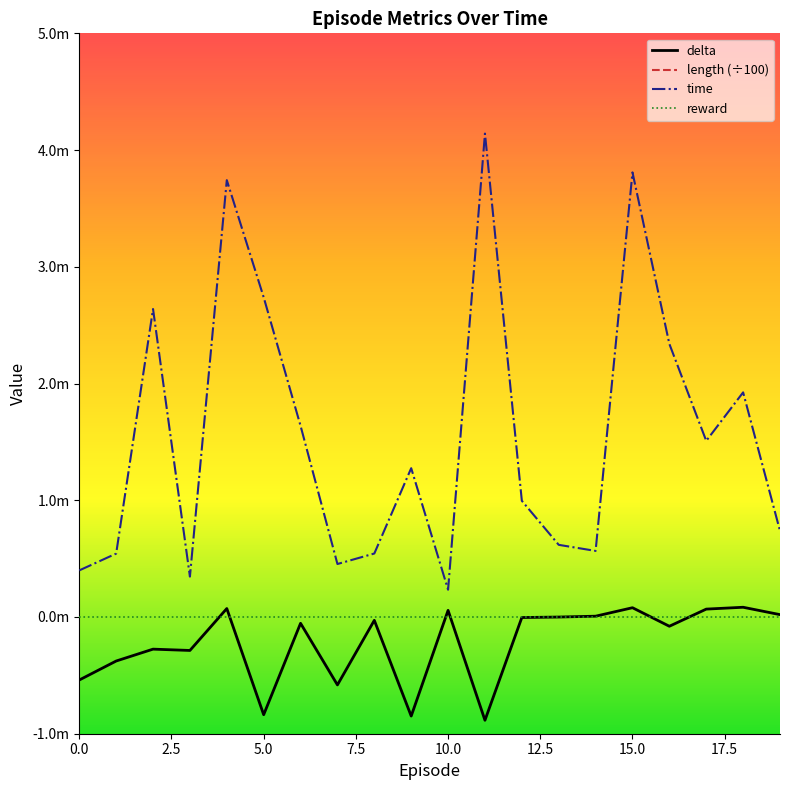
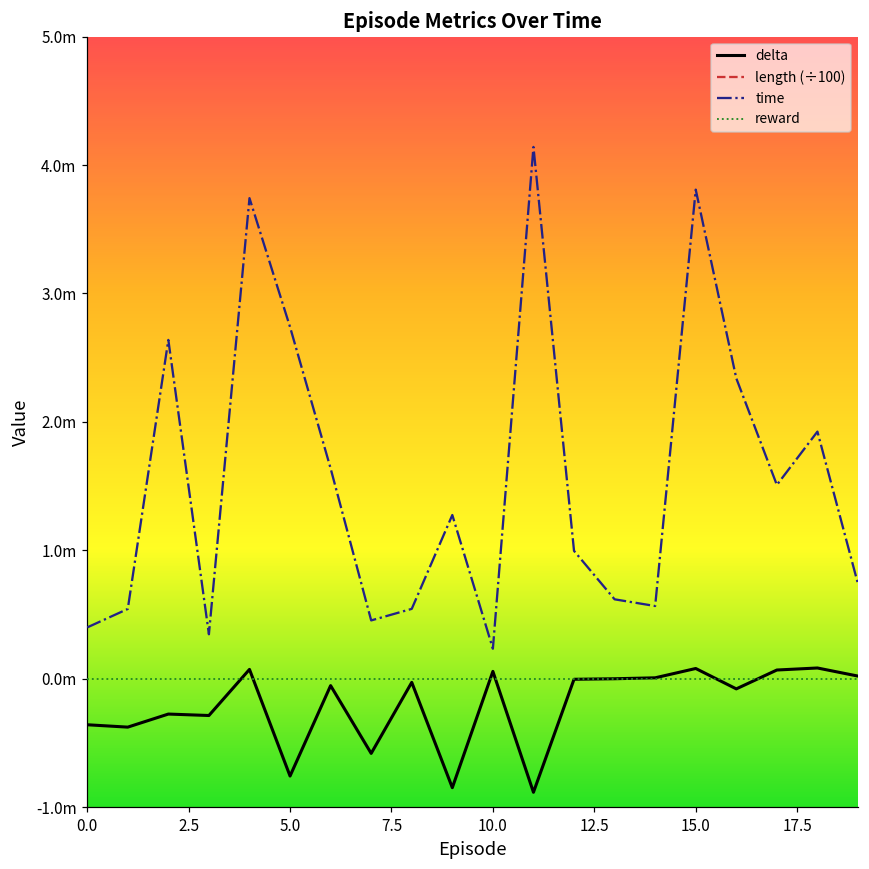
  {
    "delta": {
-     "0.0": "-0.54m",
-     "5.0": "-0.84m",
+     "0.0": "-0.36m",
+     "5.0": "-0.76m",
      "10.0": "0.06m",
      "15.0": "0.08m"
    },
    "time": {
      "0.0": "0.40m",
      "5.0": "2.74m",
      "10.0": "0.23m",
      "15.0": "3.81m"
    },
    "reward": {
      "0.0": "0.00m",
      "5.0": "0.00m",
      "10.0": "0.00m",
      "15.0": "0.00m"
    }
  }
